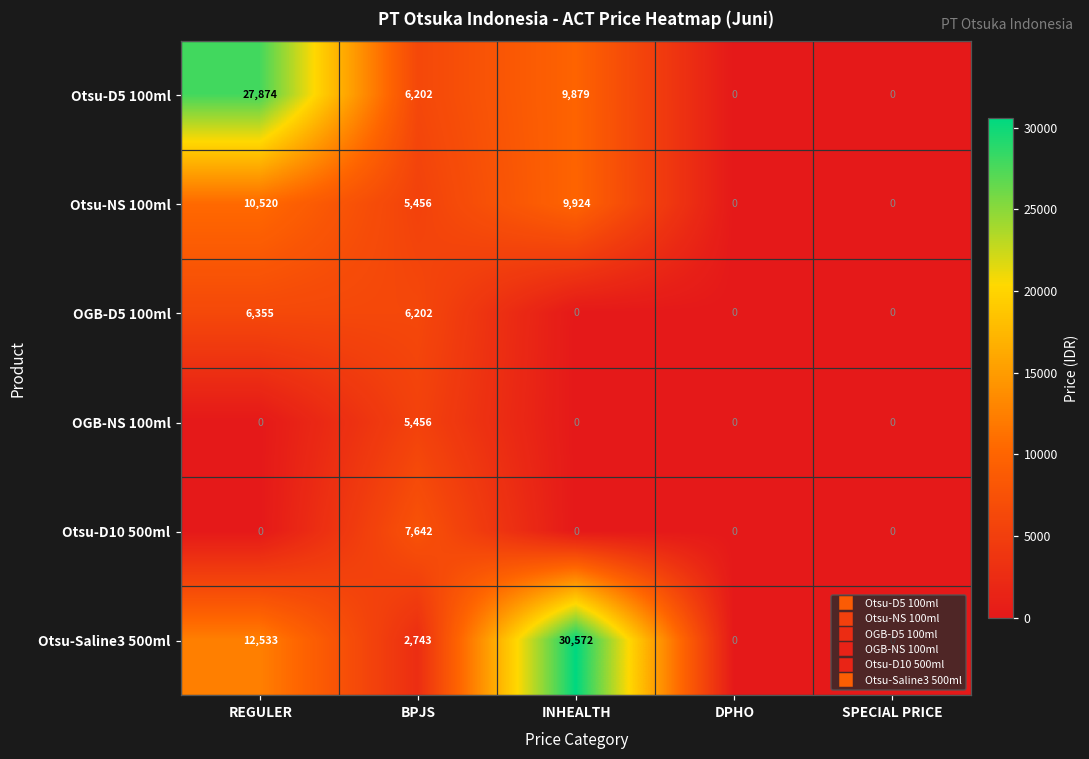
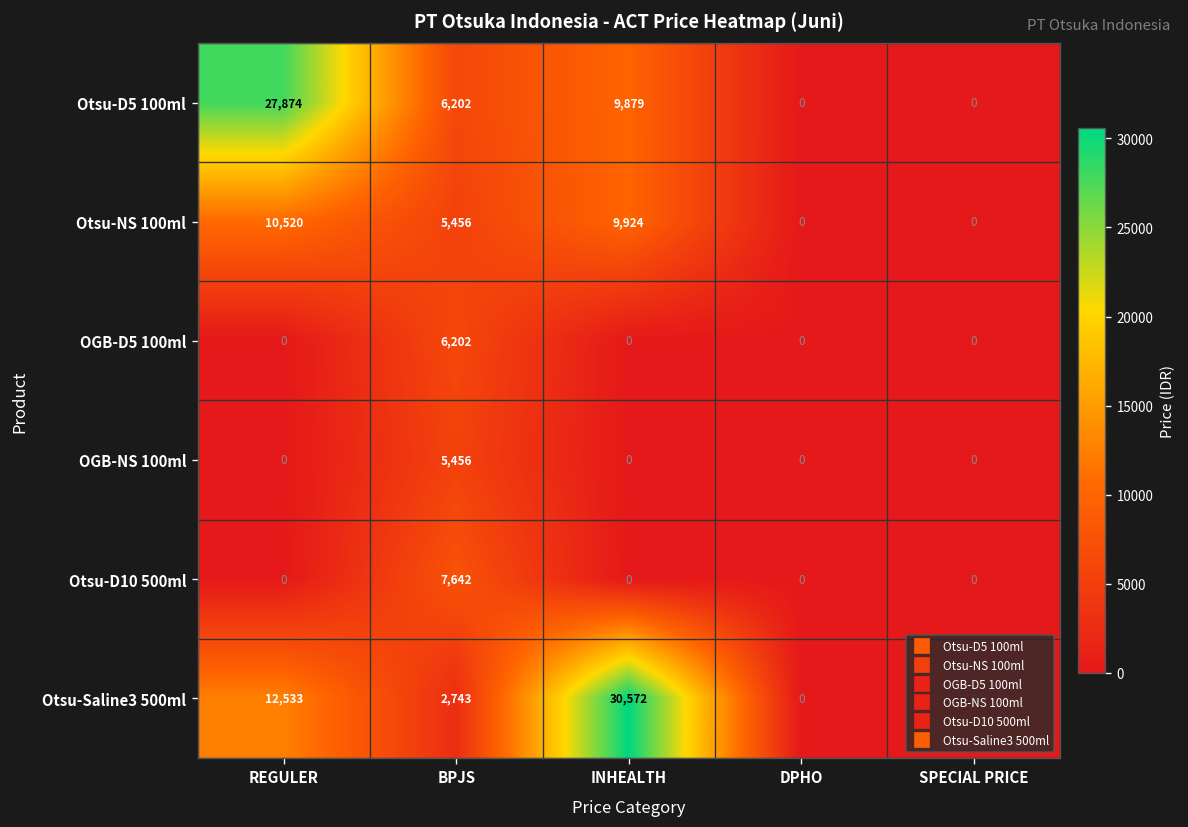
  {
    "Otsu-D5 100ml": {
      "REGULER": "27,874",
      "BPJS": "6,202",
      "INHEALTH": "9,879",
      "DPHO": "0",
      "SPECIAL PRICE": "0"
    },
    "Otsu-NS 100ml": {
      "REGULER": "10,520",
      "BPJS": "5,456",
      "INHEALTH": "9,924",
      "DPHO": "0",
      "SPECIAL PRICE": "0"
    },
    "OGB-D5 100ml": {
-     "REGULER": "6,355",
+     "REGULER": "0",
      "BPJS": "6,202",
      "INHEALTH": "0",
      "DPHO": "0",
      "SPECIAL PRICE": "0"
    },
    "OGB-NS 100ml": {
      "REGULER": "0",
      "BPJS": "5,456",
      "INHEALTH": "0",
      "DPHO": "0",
      "SPECIAL PRICE": "0"
    },
    "Otsu-D10 500ml": {
      "REGULER": "0",
      "BPJS": "7,642",
      "INHEALTH": "0",
      "DPHO": "0",
      "SPECIAL PRICE": "0"
    },
    "Otsu-Saline3 500ml": {
      "REGULER": "12,533",
      "BPJS": "2,743",
      "INHEALTH": "30,572",
      "DPHO": "0"
    }
  }
